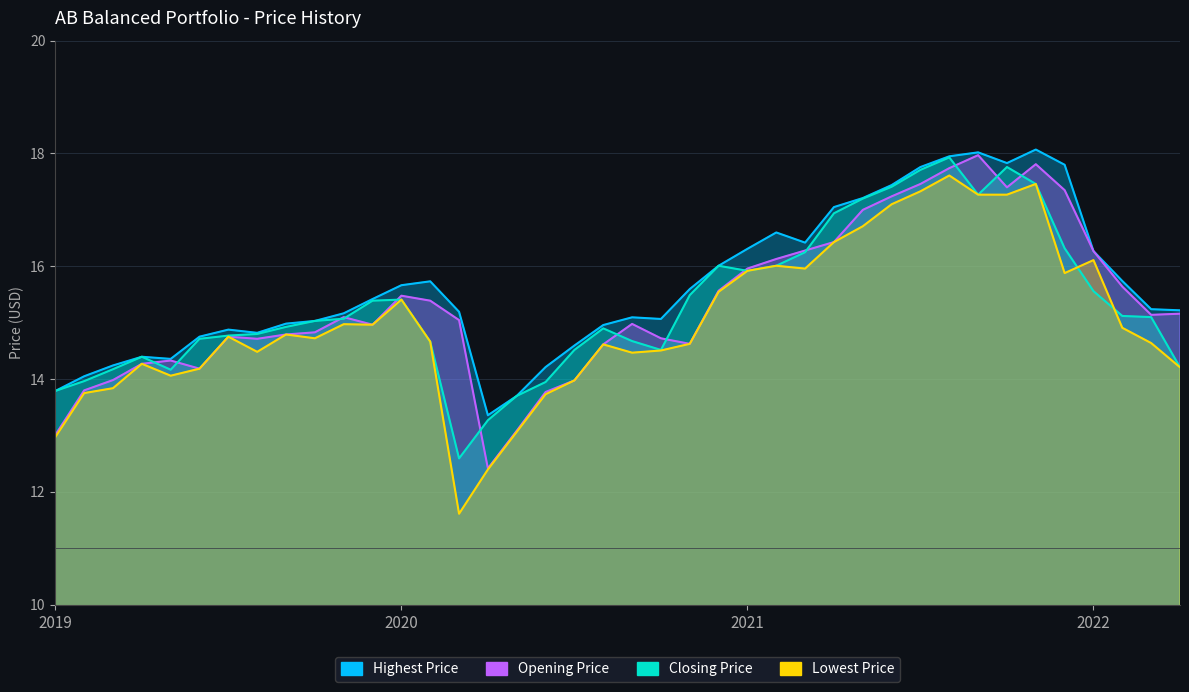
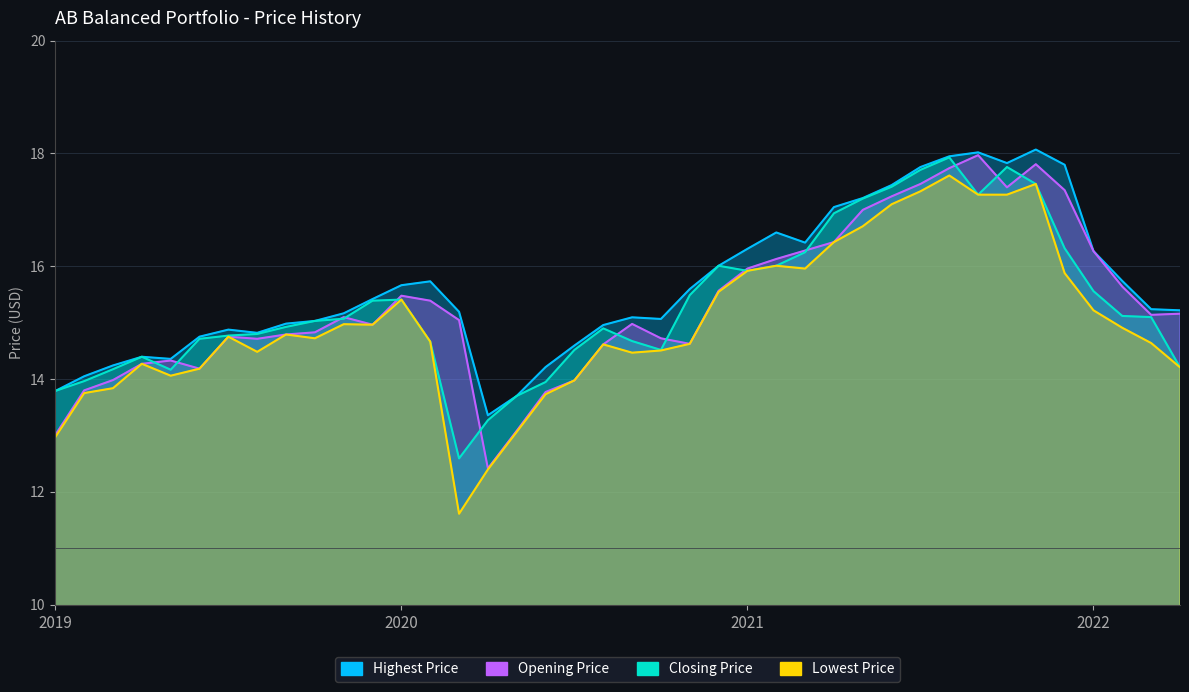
  {
    "Opening Price": {
      "2020": 15.5
    },
    "Lowest Price": {
-     "2022": 16.1
+     "2022": 15.2
    }
  }
